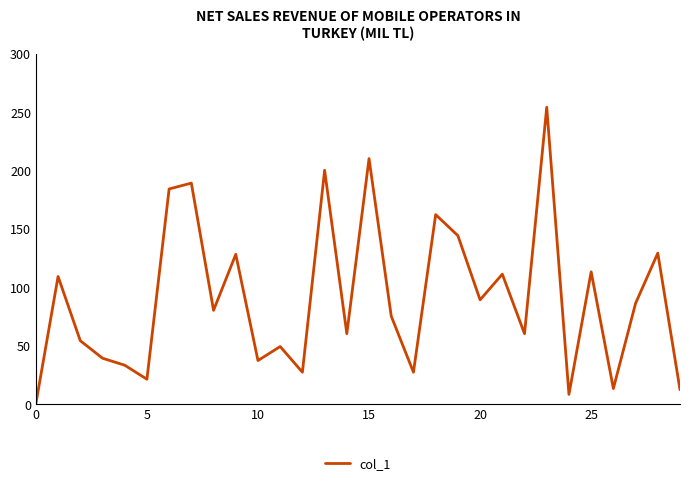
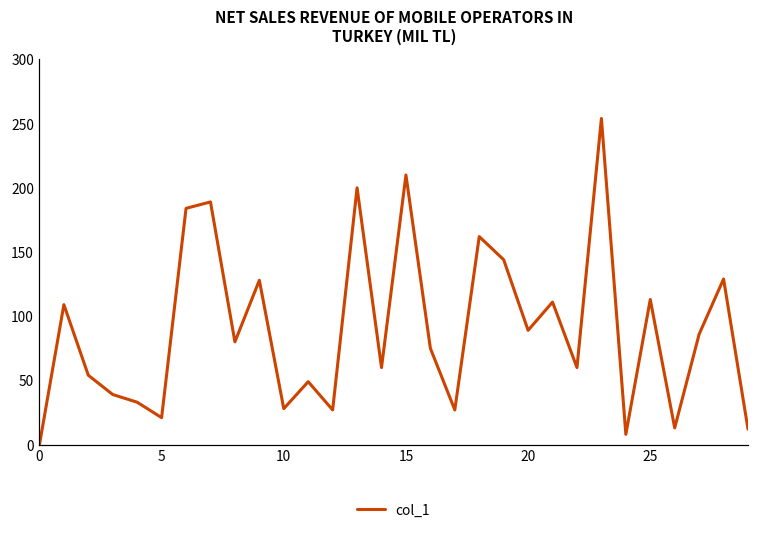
  {
    "0": 0,
    "5": 21,
-   "10": 37,
+   "10": 28,
    "15": 210,
    "20": 89,
    "25": 113
  }
